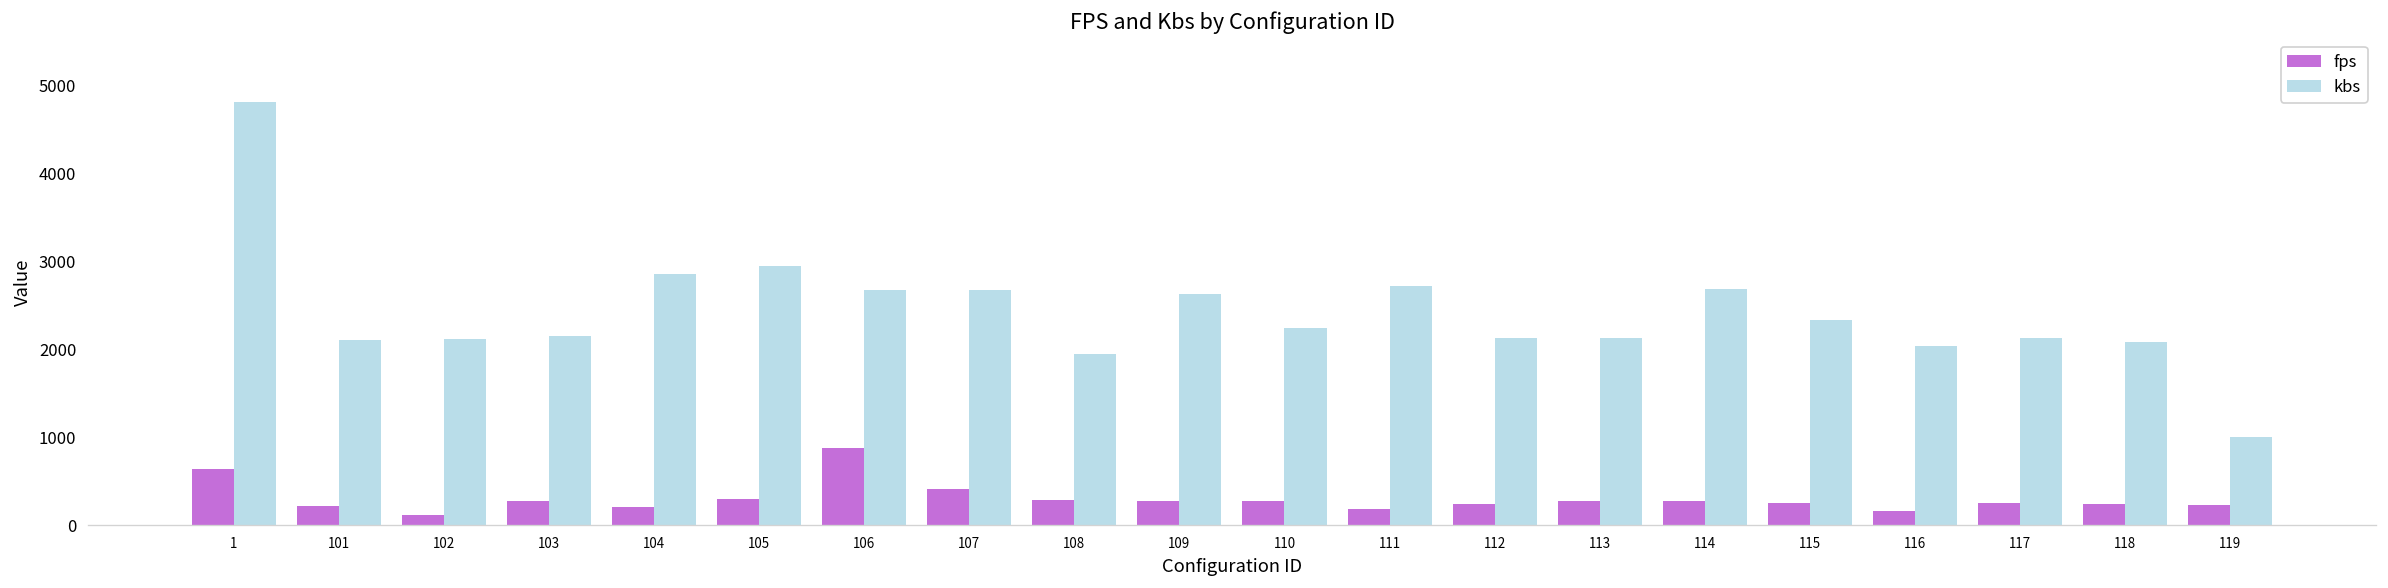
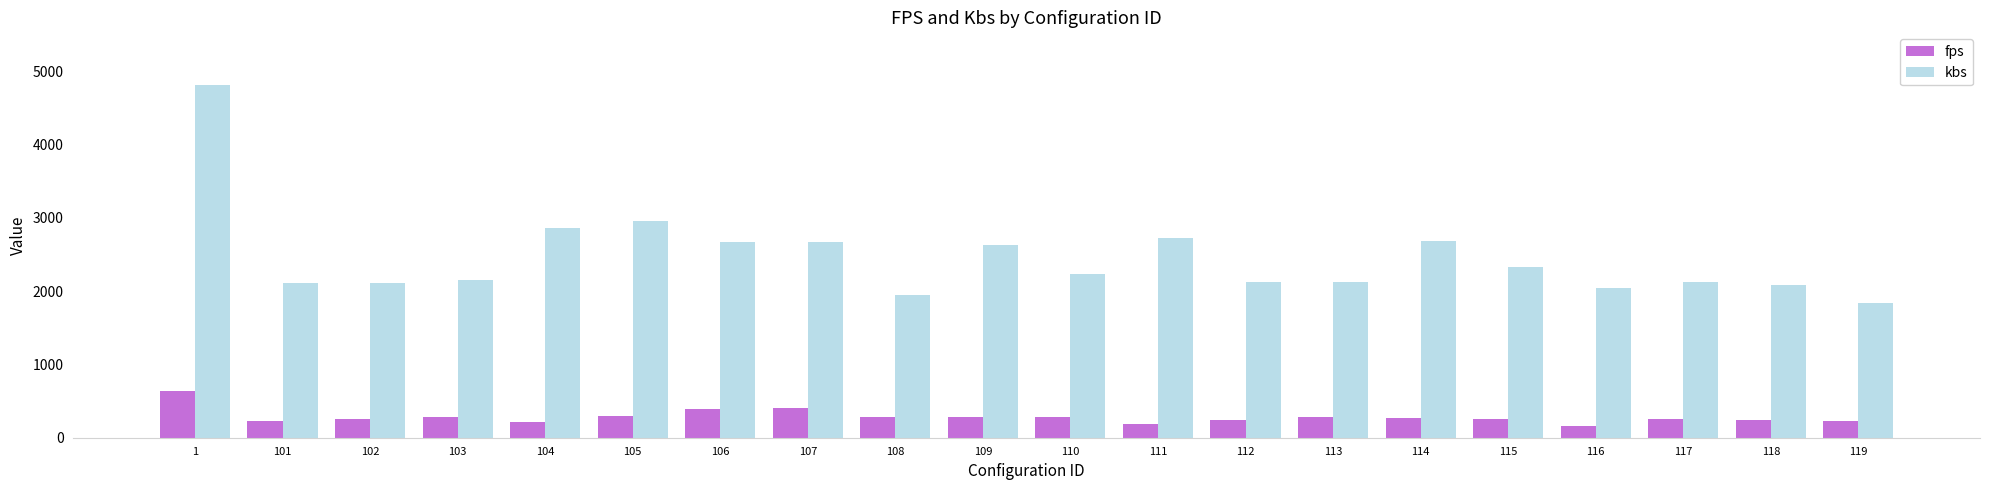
  {
    "fps": {
      "1": 600,
      "101": 200,
-     "102": 100,
+     "102": 300,
      "103": 300,
      "104": 200,
      "105": 300,
-     "106": 900,
+     "106": 400,
      "107": 400,
      "108": 300,
      "109": 300,
      "110": 300,
      "111": 200,
      "112": 200,
      "113": 300,
      "114": 300,
      "115": 300,
      "116": 200,
      "117": 300,
      "118": 200,
      "119": 200
    },
    "kbs": {
      "1": 4800,
      "101": 2100,
      "102": 2100,
      "103": 2200,
      "104": 2900,
      "105": 3000,
      "106": 2700,
      "107": 2700,
      "108": 1900,
      "109": 2600,
      "110": 2200,
      "111": 2700,
      "112": 2100,
      "113": 2100,
      "114": 2700,
      "115": 2300,
      "116": 2000,
      "117": 2100,
      "118": 2100,
-     "119": 1000
+     "119": 1800
    }
  }
